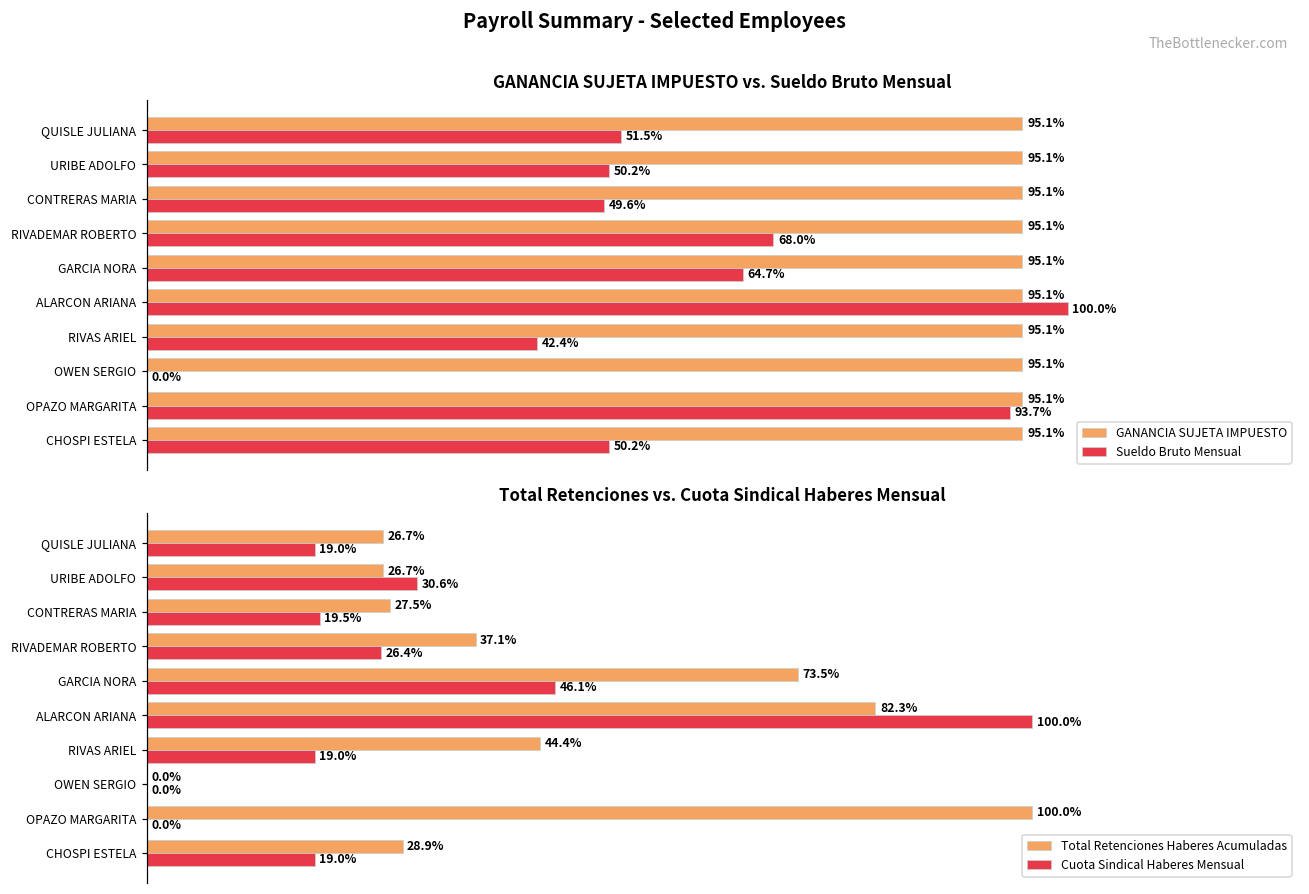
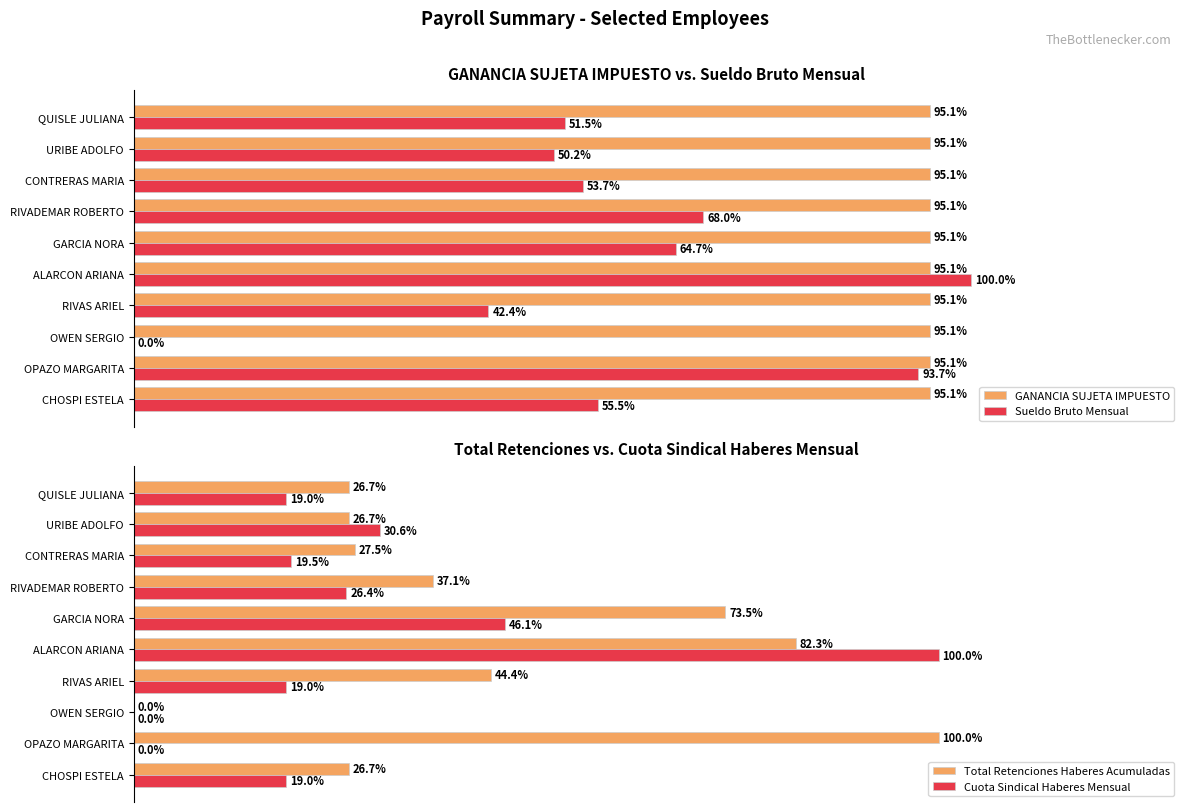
  {
    "GANANCIA SUJETA IMPUESTO vs. Sueldo Bruto Mensual": {
      "GANANCIA SUJETA IMPUESTO": {
        "QUISLE JULIANA": "95.1%",
        "URIBE ADOLFO": "95.1%",
        "CONTRERAS MARIA": "95.1%",
        "RIVADEMAR ROBERTO": "95.1%",
        "GARCIA NORA": "95.1%",
        "ALARCON ARIANA": "95.1%",
        "RIVAS ARIEL": "95.1%",
        "OWEN SERGIO": "95.1%",
        "OPAZO MARGARITA": "95.1%",
        "CHOSPI ESTELA": "95.1%"
      },
      "Sueldo Bruto Mensual": {
        "QUISLE JULIANA": "51.5%",
        "URIBE ADOLFO": "50.2%",
-       "CONTRERAS MARIA": "49.6%",
+       "CONTRERAS MARIA": "53.7%",
        "RIVADEMAR ROBERTO": "68.0%",
        "GARCIA NORA": "64.7%",
        "ALARCON ARIANA": "100.0%",
        "RIVAS ARIEL": "42.4%",
        "OWEN SERGIO": "0.0%",
        "OPAZO MARGARITA": "93.7%",
-       "CHOSPI ESTELA": "50.2%"
+       "CHOSPI ESTELA": "55.5%"
      }
    },
    "Total Retenciones vs. Cuota Sindical Haberes Mensual": {
      "Total Retenciones Haberes Acumuladas": {
        "QUISLE JULIANA": "26.7%",
        "URIBE ADOLFO": "26.7%",
        "CONTRERAS MARIA": "27.5%",
        "RIVADEMAR ROBERTO": "37.1%",
        "GARCIA NORA": "73.5%",
        "ALARCON ARIANA": "82.3%",
        "RIVAS ARIEL": "44.4%",
        "OWEN SERGIO": "0.0%",
        "OPAZO MARGARITA": "100.0%",
-       "CHOSPI ESTELA": "28.9%"
+       "CHOSPI ESTELA": "26.7%"
      },
      "Cuota Sindical Haberes Mensual": {
        "QUISLE JULIANA": "19.0%",
        "URIBE ADOLFO": "30.6%",
        "CONTRERAS MARIA": "19.5%",
        "RIVADEMAR ROBERTO": "26.4%",
        "GARCIA NORA": "46.1%",
        "ALARCON ARIANA": "100.0%",
        "RIVAS ARIEL": "19.0%",
        "OWEN SERGIO": "0.0%",
        "OPAZO MARGARITA": "0.0%",
        "CHOSPI ESTELA": "19.0%"
      }
    }
  }
